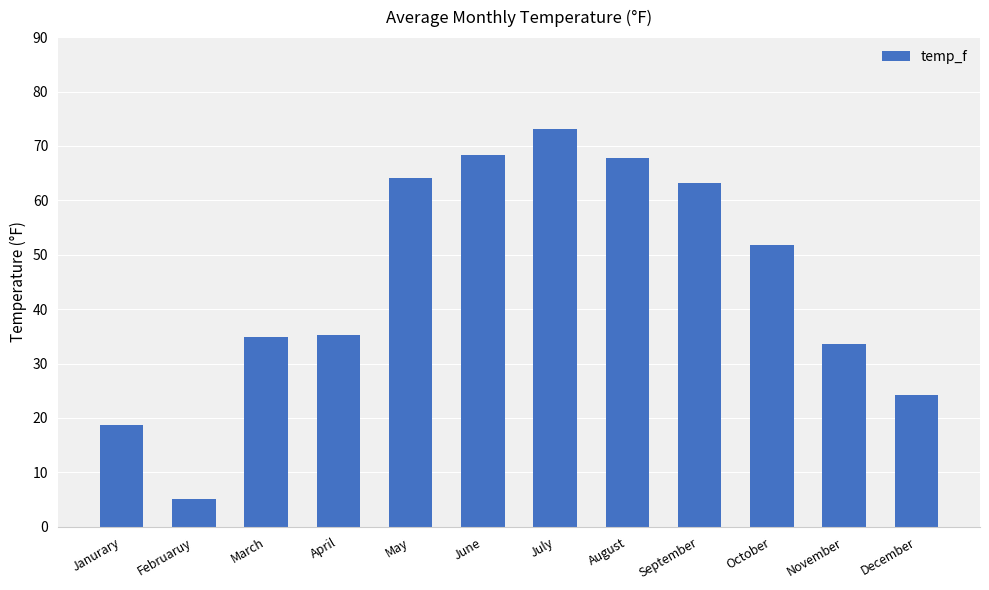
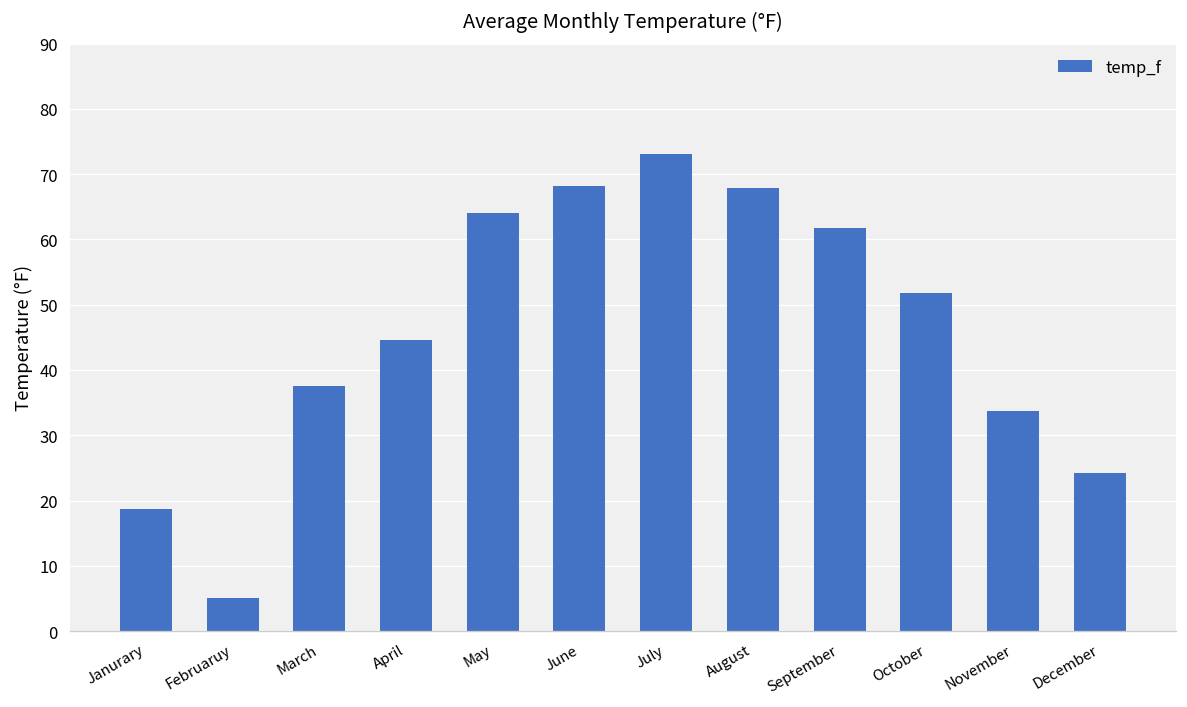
  {
    "Janurary": 19,
    "Februaruy": 5,
-   "March": 35,
-   "April": 35,
+   "March": 38,
+   "April": 45,
    "May": 64,
    "June": 68,
    "July": 73,
    "August": 68,
-   "September": 63,
+   "September": 62,
    "October": 52,
    "November": 34,
    "December": 24
  }
